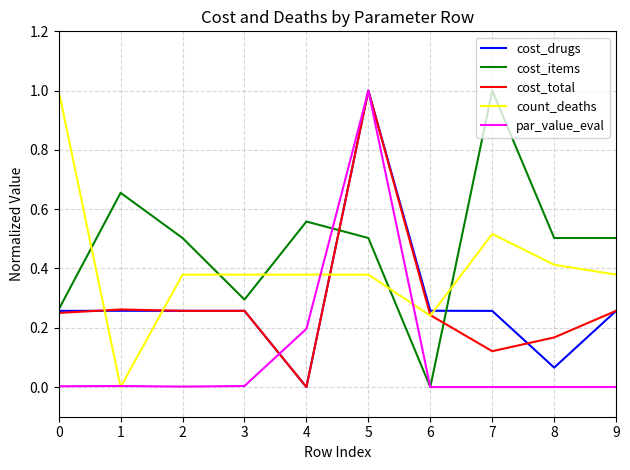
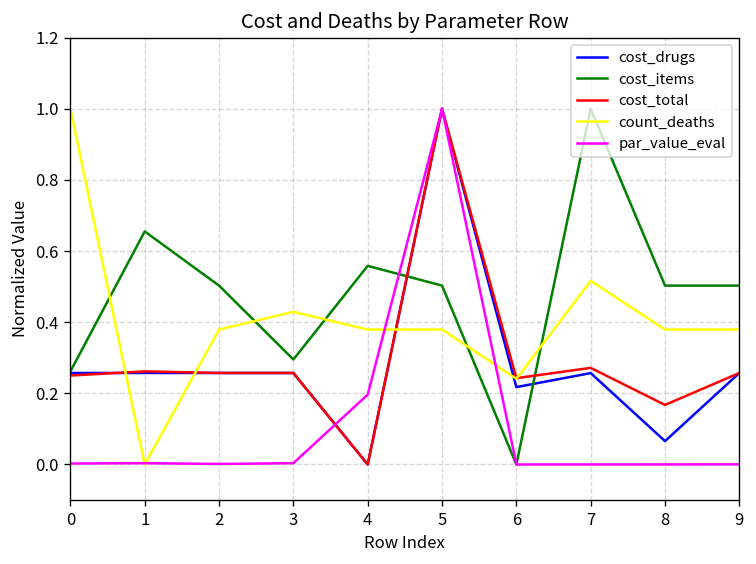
  {
    "cost_drugs": {
-     "6": 0.26,
+     "6": 0.22,
      "7": 0.26,
      "8": 0.07
    },
    "cost_items": {
      "1": 0.66,
      "2": 0.50,
      "3": 0.30,
      "4": 0.56,
      "5": 0.50,
      "8": 0.50,
      "9": 0.50
    },
    "cost_total": {
-     "7": 0.12,
+     "7": 0.27,
      "8": 0.17
    },
    "count_deaths": {
      "0": 1.00,
      "2": 0.38,
-     "3": 0.38,
+     "3": 0.43,
      "4": 0.38,
      "5": 0.38,
      "7": 0.52,
-     "8": 0.41,
+     "8": 0.38,
      "9": 0.38
    },
    "par_value_eval": {
      "0": 0.00,
      "2": 0.00,
      "3": 0.00,
      "4": 0.20,
      "7": 0.00,
      "8": 0.00,
      "9": 0.00
    }
  }
